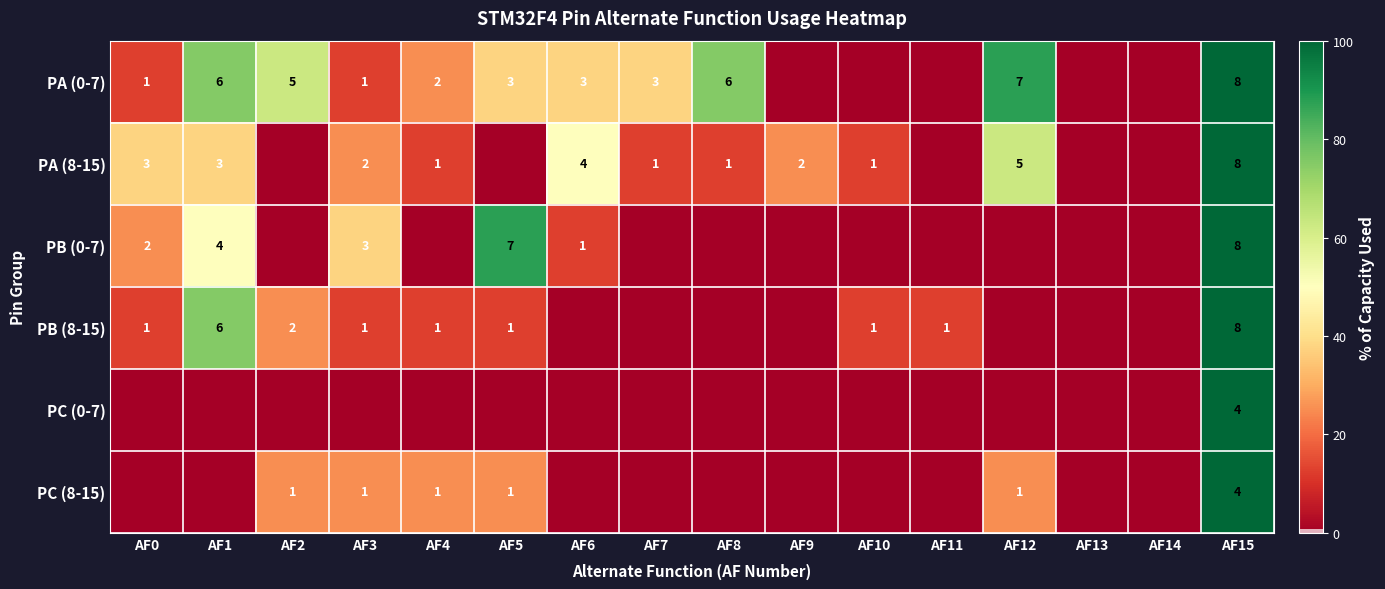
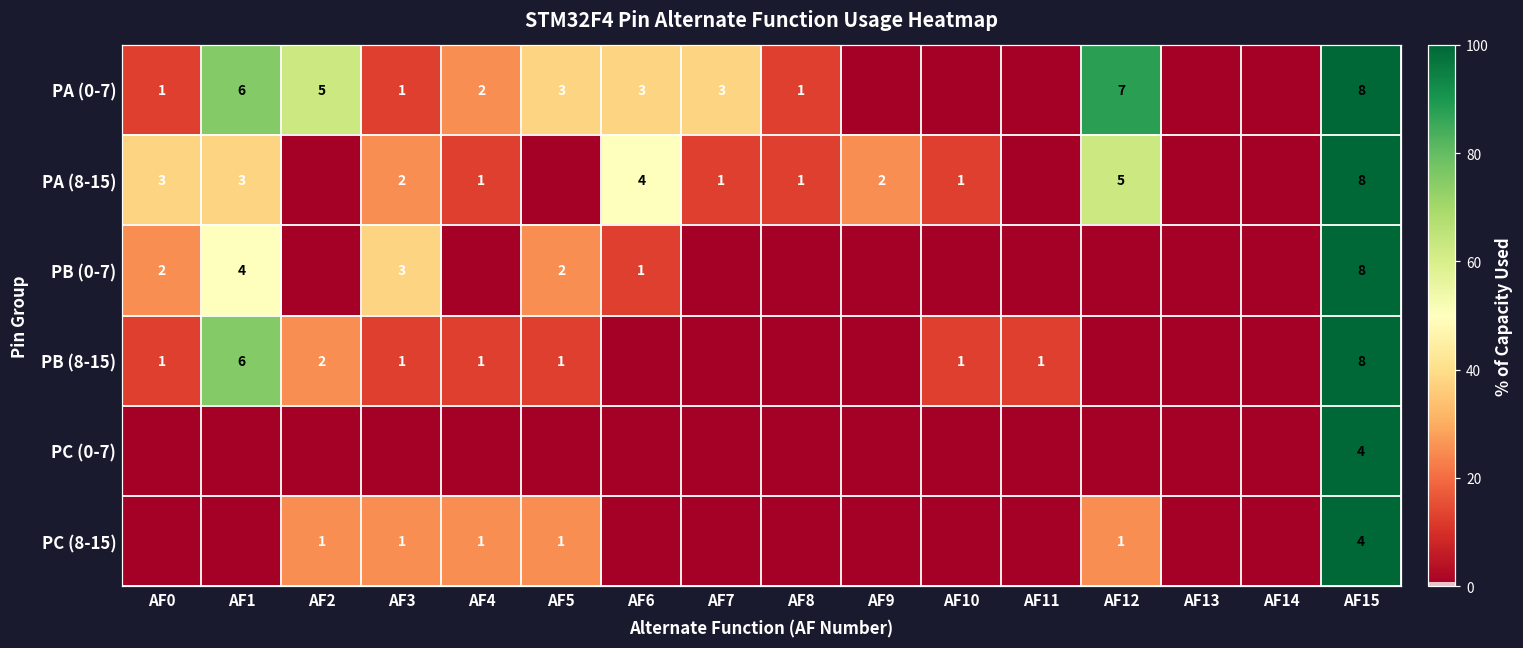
  {
    "PA (0-7)": {
      "AF0": 1,
      "AF1": 6,
      "AF2": 5,
      "AF3": 1,
      "AF4": 2,
      "AF5": 3,
      "AF6": 3,
      "AF7": 3,
-     "AF8": 6,
+     "AF8": 1,
      "AF12": 7,
      "AF15": 8
    },
    "PA (8-15)": {
      "AF0": 3,
      "AF1": 3,
      "AF3": 2,
      "AF4": 1,
      "AF6": 4,
      "AF7": 1,
      "AF8": 1,
      "AF9": 2,
      "AF10": 1,
      "AF12": 5,
      "AF15": 8
    },
    "PB (0-7)": {
      "AF0": 2,
      "AF1": 4,
      "AF3": 3,
-     "AF5": 7,
+     "AF5": 2,
      "AF6": 1,
      "AF15": 8
    },
    "PB (8-15)": {
      "AF0": 1,
      "AF1": 6,
      "AF2": 2,
      "AF3": 1,
      "AF4": 1,
      "AF5": 1,
      "AF10": 1,
      "AF11": 1,
      "AF15": 8
    },
    "PC (0-7)": {
      "AF15": 4
    },
    "PC (8-15)": {
      "AF2": 1,
      "AF3": 1,
      "AF4": 1,
      "AF5": 1,
      "AF12": 1,
      "AF15": 4
    }
  }
